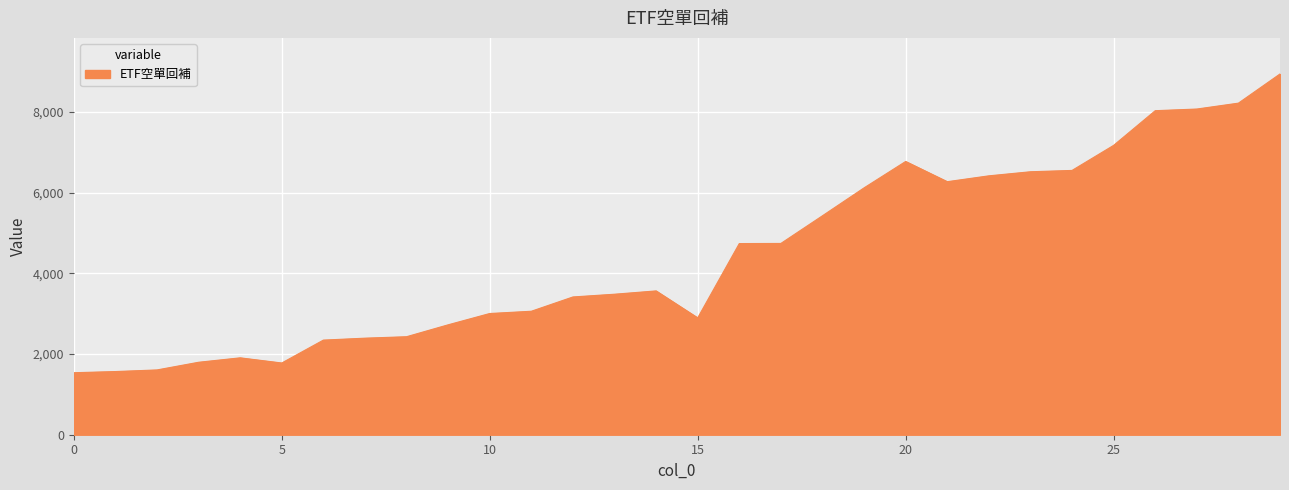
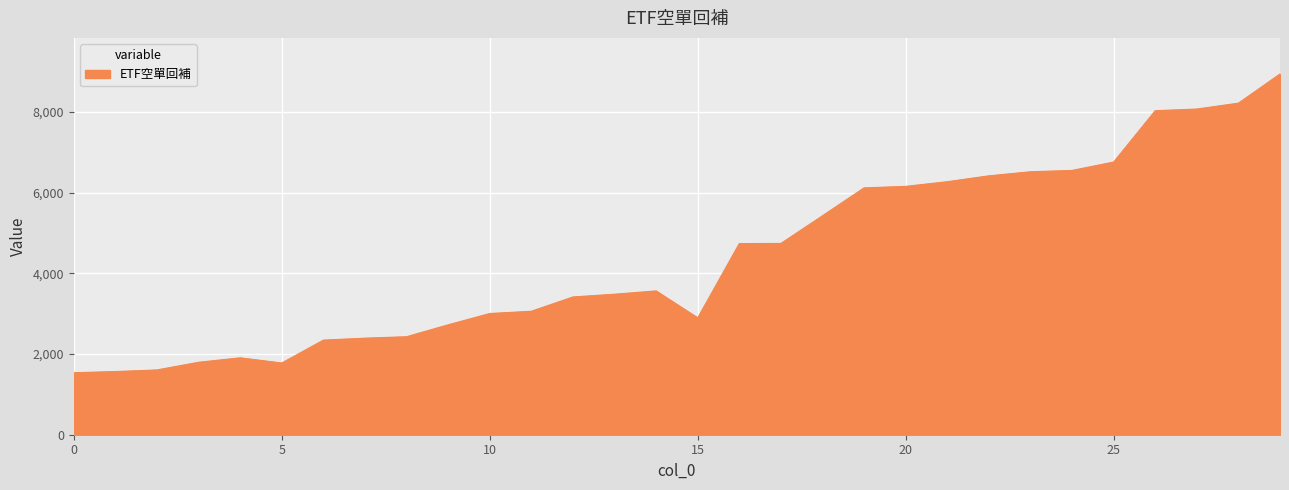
  {
    "0": "1,500",
    "5": "1,800",
    "10": "3,000",
    "15": "2,900",
-   "20": "6,800",
-   "25": "7,200"
+   "20": "6,200",
+   "25": "6,800"
  }
